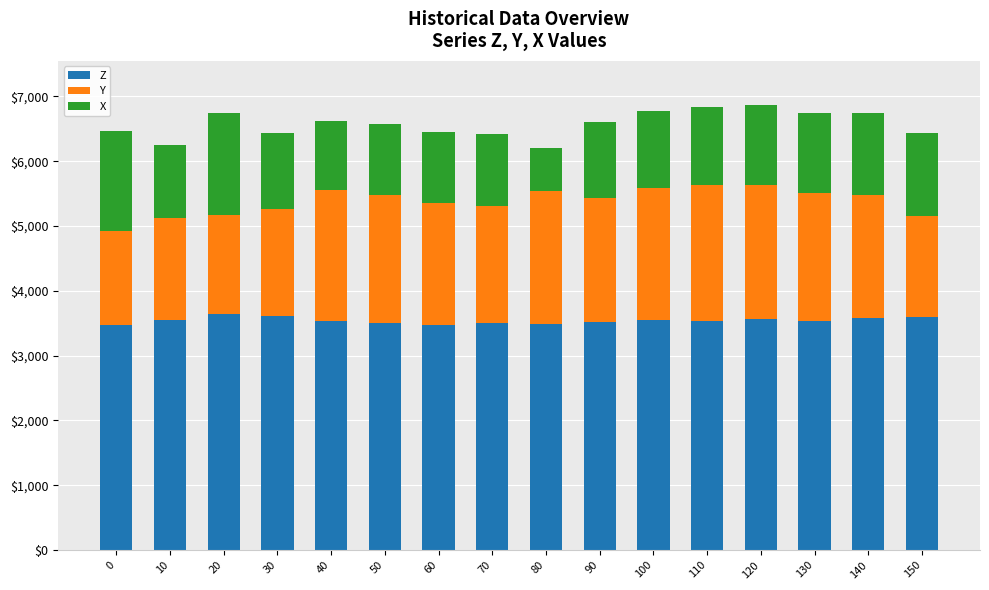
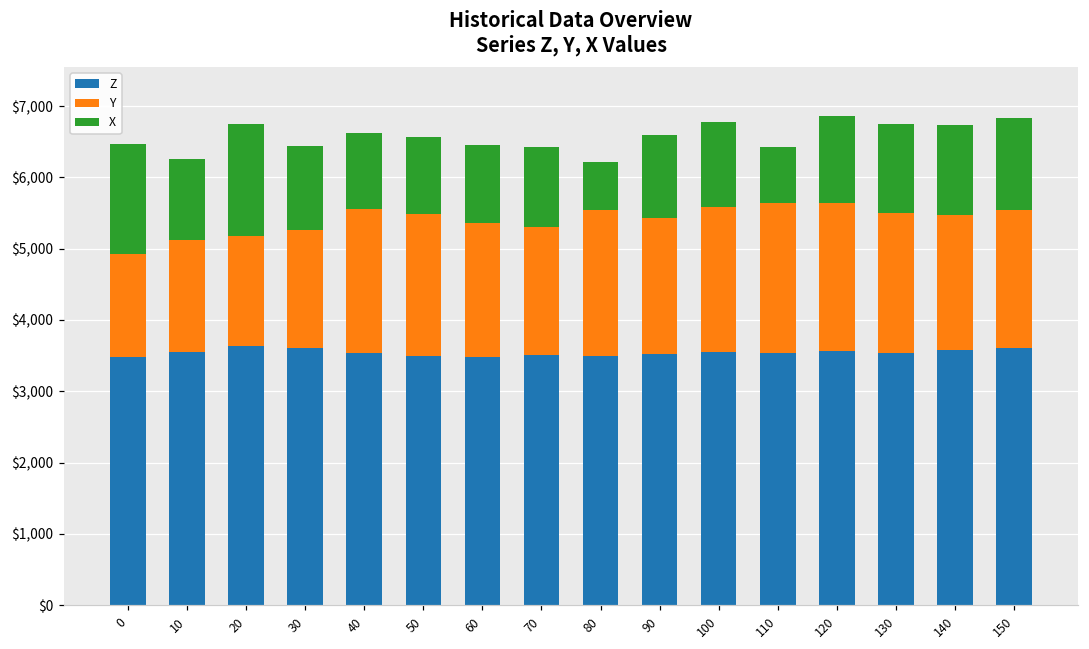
  {
    "Z": {
      "0": "$3,500",
      "10": "$3,600",
      "20": "$3,600",
      "30": "$3,600",
      "40": "$3,500",
      "50": "$3,500",
      "60": "$3,500",
      "70": "$3,500",
      "80": "$3,500",
      "90": "$3,500",
      "100": "$3,600",
      "110": "$3,500",
      "120": "$3,600",
      "130": "$3,500",
      "140": "$3,600",
      "150": "$3,600"
    },
    "Y": {
      "0": "$1,400",
      "10": "$1,600",
      "20": "$1,500",
      "30": "$1,600",
      "40": "$2,000",
      "50": "$2,000",
      "60": "$1,900",
      "70": "$1,800",
      "80": "$2,000",
      "90": "$1,900",
      "100": "$2,000",
      "110": "$2,100",
      "120": "$2,100",
      "130": "$2,000",
      "140": "$1,900",
-     "150": "$1,600"
+     "150": "$1,900"
    },
    "X": {
      "0": "$1,500",
      "10": "$1,100",
      "20": "$1,600",
      "30": "$1,200",
      "40": "$1,100",
      "50": "$1,100",
      "60": "$1,100",
      "70": "$1,100",
      "80": "$700",
      "90": "$1,200",
      "100": "$1,200",
-     "110": "$1,200",
+     "110": "$800",
      "120": "$1,200",
      "130": "$1,200",
      "140": "$1,300",
      "150": "$1,300"
    }
  }
